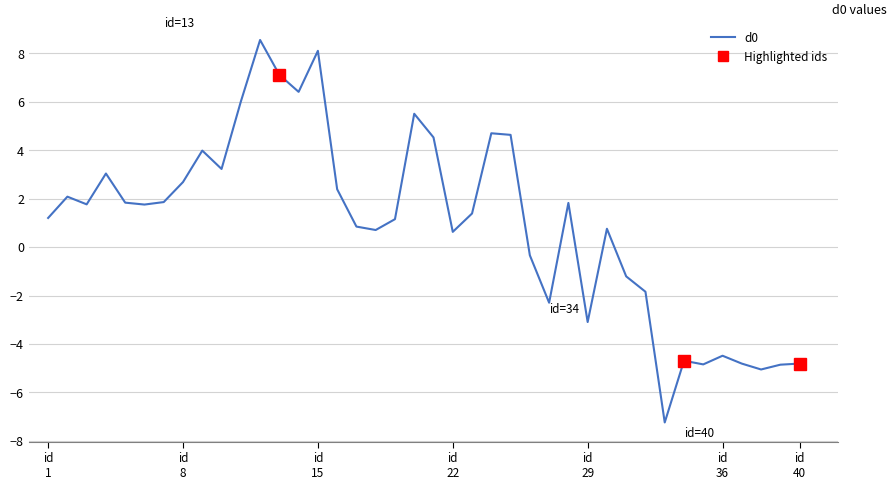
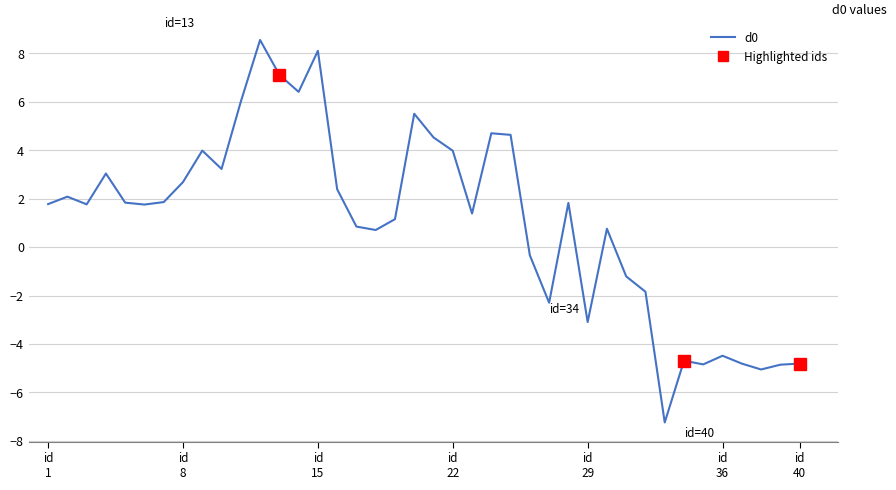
  {
    "d0": {
-     "id 1": 1.2,
+     "id 1": 1.8,
      "id 8": 2.7,
      "id 15": 8.1,
-     "id 22": 0.6,
+     "id 22": 4.0,
      "id 29": -3.1,
      "id 36": -4.5
    }
  }
